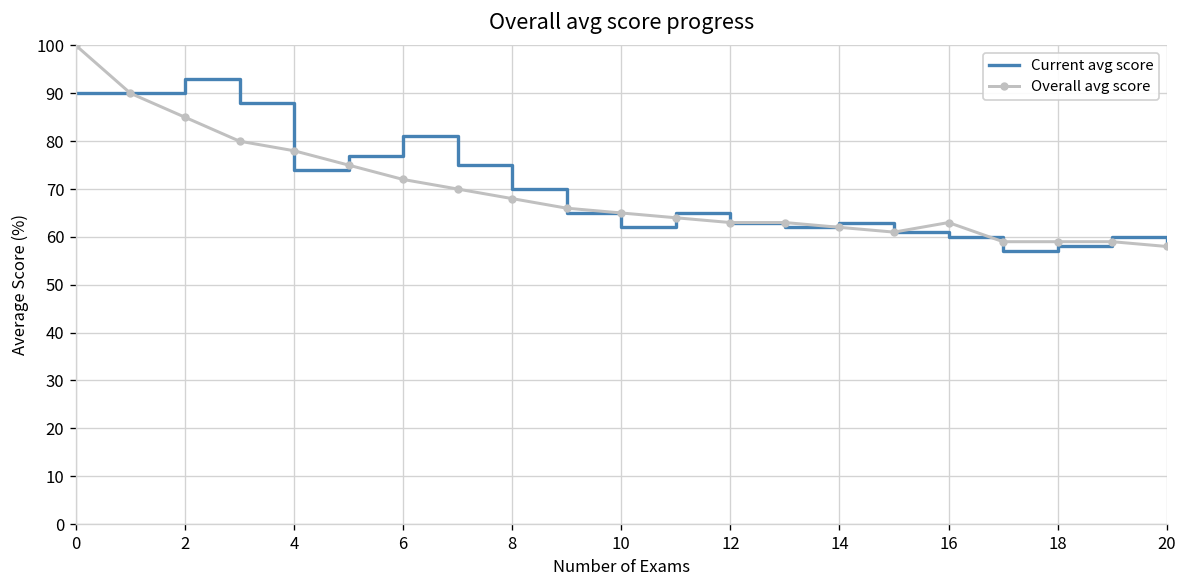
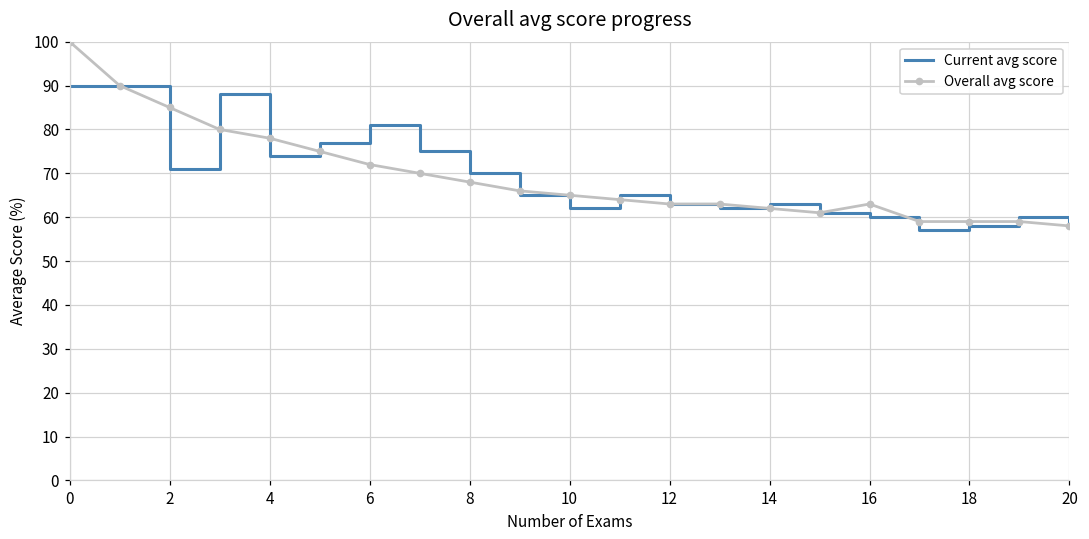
  {
    "Current avg score": {
      "0": 90,
-     "2": 93,
+     "2": 71,
      "4": 74,
      "6": 81,
      "8": 70,
      "10": 62,
      "14": 63,
      "16": 60,
      "18": 58
    },
    "Overall avg score": {
      "0": 100,
      "2": 85,
      "4": 78,
      "6": 72,
      "8": 68,
      "10": 65,
      "14": 62,
      "16": 63,
      "18": 59
    }
  }
